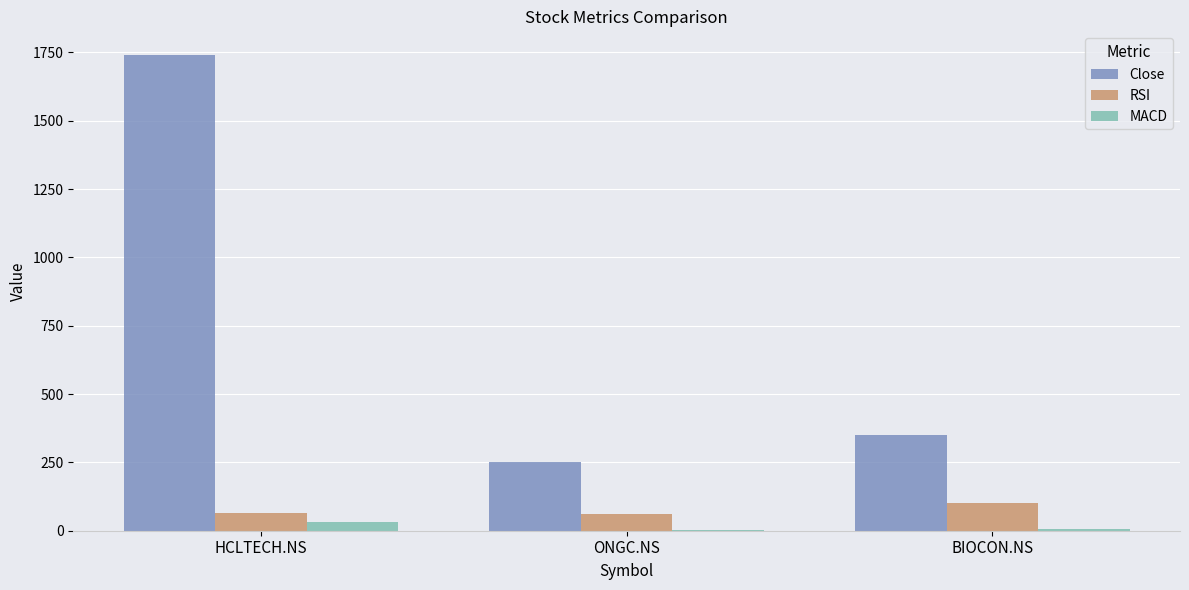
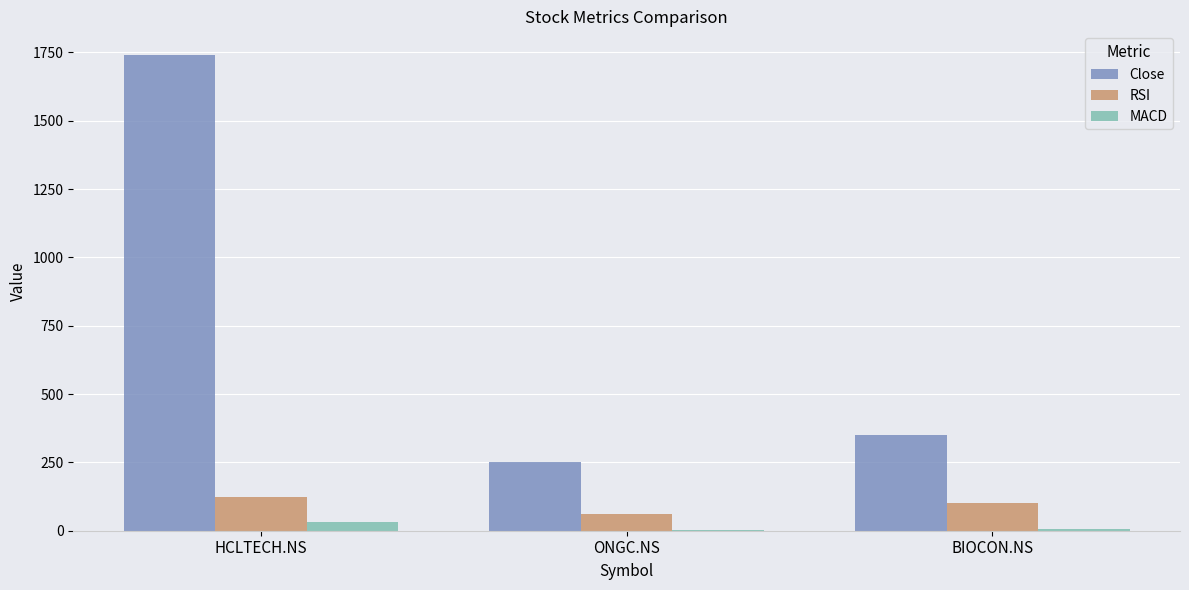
  {
    "RSI": {
-     "HCLTECH.NS": 70,
+     "HCLTECH.NS": 120,
      "ONGC.NS": 60,
      "BIOCON.NS": 100
    }
  }
